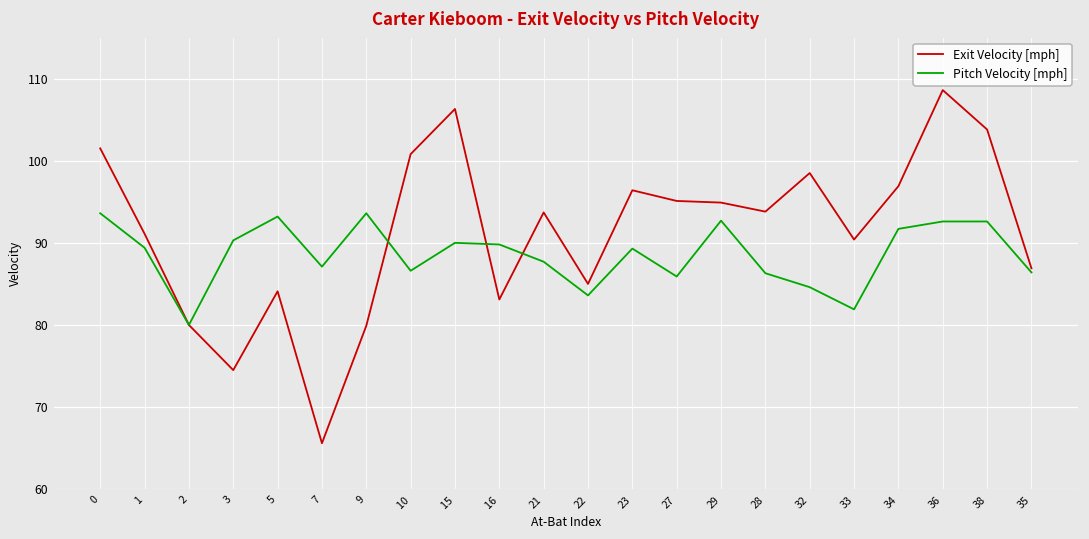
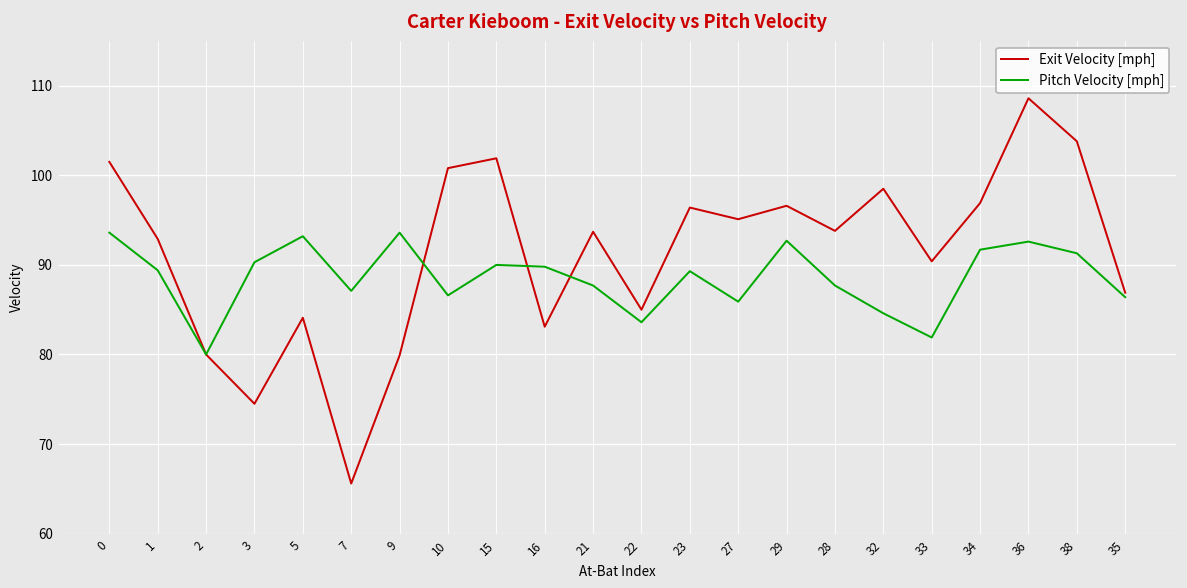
  {
    "Exit Velocity [mph]": {
      "0": 102,
-     "1": 91,
+     "1": 93,
      "3": 75,
      "5": 84,
      "7": 66,
      "9": 80,
      "10": 101,
-     "15": 106,
+     "15": 102,
      "16": 83,
      "21": 94,
      "22": 85,
      "23": 96,
      "27": 95,
-     "29": 95,
+     "29": 97,
      "28": 94,
      "32": 99,
      "33": 90,
      "34": 97,
      "36": 109,
      "38": 104,
      "35": 87
    },
    "Pitch Velocity [mph]": {
      "0": 94,
      "1": 89,
      "3": 90,
      "5": 93,
      "7": 87,
      "9": 94,
      "10": 87,
      "15": 90,
      "16": 90,
      "21": 88,
      "22": 84,
      "23": 89,
      "27": 86,
      "29": 93,
-     "28": 86,
+     "28": 88,
      "32": 85,
      "33": 82,
      "34": 92,
      "36": 93,
-     "38": 93,
+     "38": 91,
      "35": 86
    }
  }
